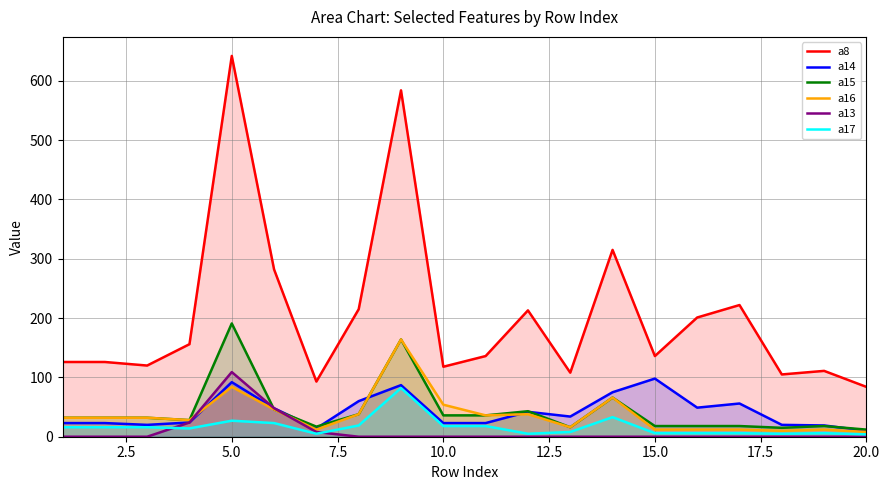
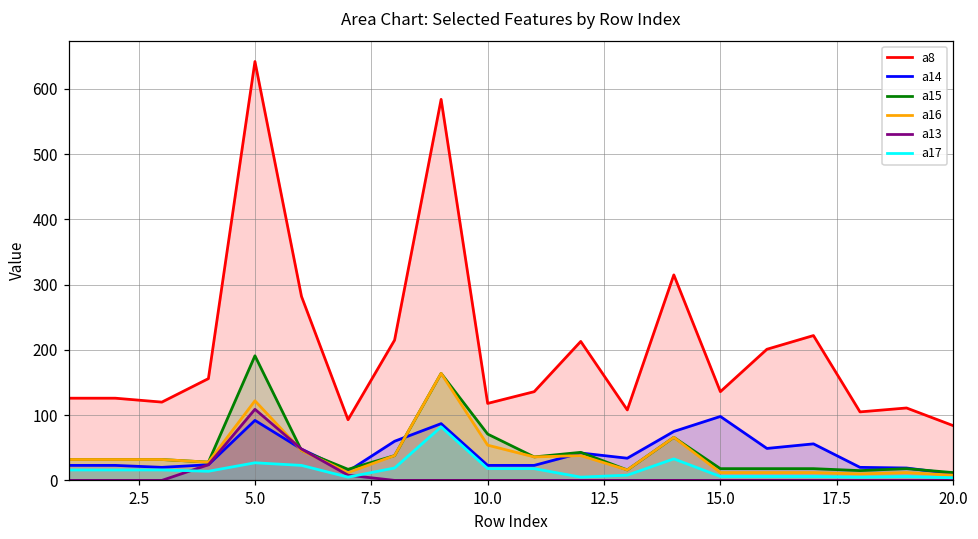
  {
    "a8": {
      "5.0": 640,
      "10.0": 120,
      "15.0": 140,
      "20.0": 80
    },
    "a14": {
      "5.0": 90,
      "10.0": 20,
      "15.0": 100
    },
    "a15": {
      "5.0": 190,
-     "10.0": 40,
+     "10.0": 70,
      "15.0": 20
    },
    "a16": {
-     "5.0": 80,
+     "5.0": 120,
      "10.0": 50,
      "15.0": 10
    },
    "a13": {
      "5.0": 110,
      "10.0": 0,
      "15.0": 0
    },
    "a17": {
      "5.0": 30,
      "10.0": 20,
      "15.0": 10
    }
  }
